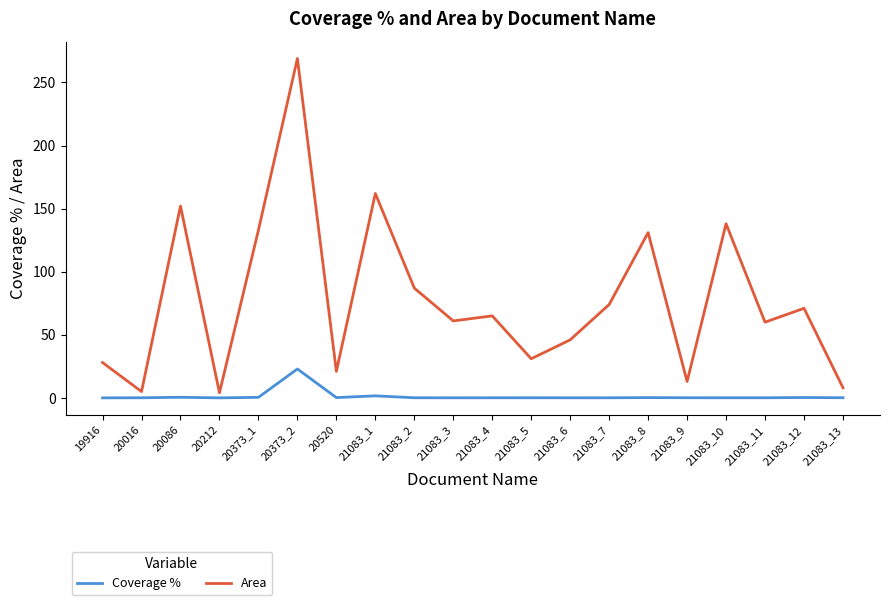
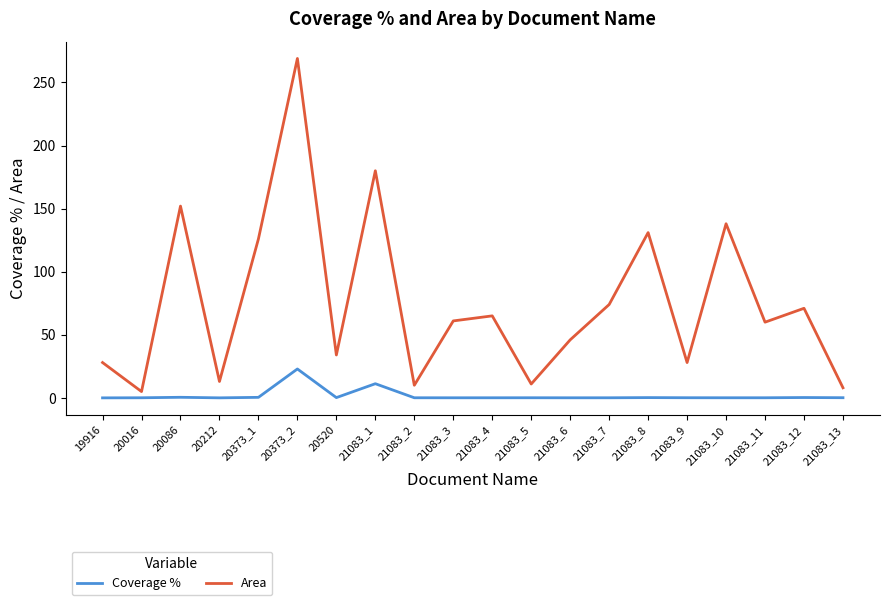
  {
    "Coverage %": {
      "19916": 0,
      "20016": 0,
      "20086": 0,
      "20212": 0,
      "20373_1": 0,
      "20373_2": 23,
      "20520": 0,
-     "21083_1": 2,
+     "21083_1": 11,
      "21083_2": 0,
      "21083_3": 0,
      "21083_4": 0,
      "21083_5": 0,
      "21083_6": 0,
      "21083_7": 0,
      "21083_8": 0,
      "21083_9": 0,
      "21083_10": 0,
      "21083_11": 0,
      "21083_12": 0,
      "21083_13": 0
    },
    "Area": {
      "19916": 28,
      "20016": 5,
      "20086": 152,
-     "20212": 4,
-     "20373_1": 133,
+     "20212": 13,
+     "20373_1": 126,
      "20373_2": 269,
-     "20520": 21,
-     "21083_1": 162,
-     "21083_2": 87,
+     "20520": 34,
+     "21083_1": 180,
+     "21083_2": 10,
      "21083_3": 61,
      "21083_4": 65,
-     "21083_5": 31,
+     "21083_5": 11,
      "21083_6": 46,
      "21083_7": 74,
      "21083_8": 131,
-     "21083_9": 13,
+     "21083_9": 28,
      "21083_10": 138,
      "21083_11": 60,
      "21083_12": 71,
      "21083_13": 8
    }
  }
